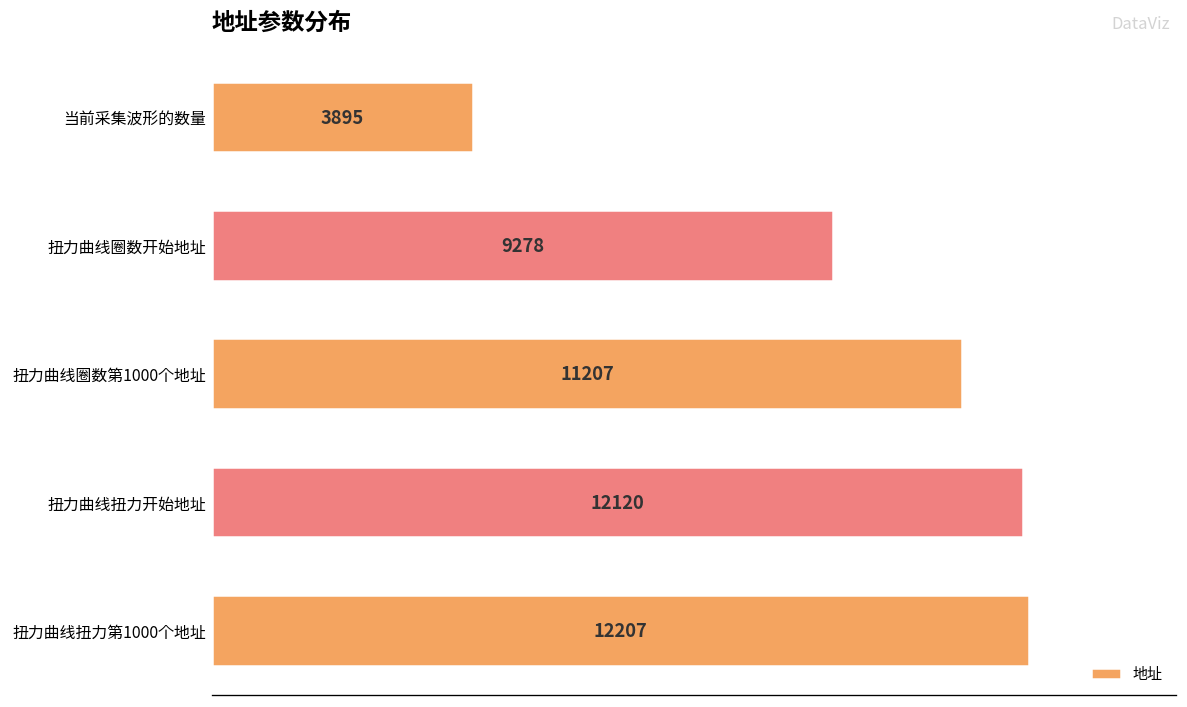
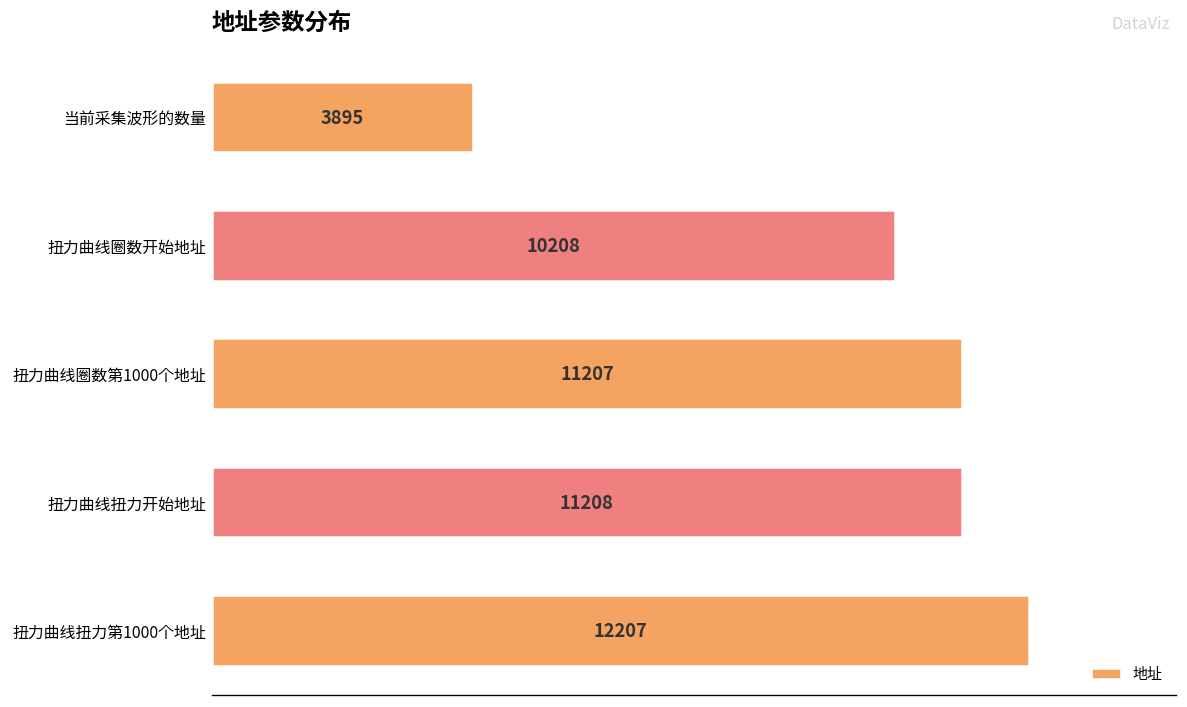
  {
    "当前采集波形的数量": 3895,
-   "扭力曲线圈数开始地址": 9278,
+   "扭力曲线圈数开始地址": 10208,
    "扭力曲线圈数第1000个地址": 11207,
-   "扭力曲线扭力开始地址": 12120,
+   "扭力曲线扭力开始地址": 11208,
    "扭力曲线扭力第1000个地址": 12207
  }
